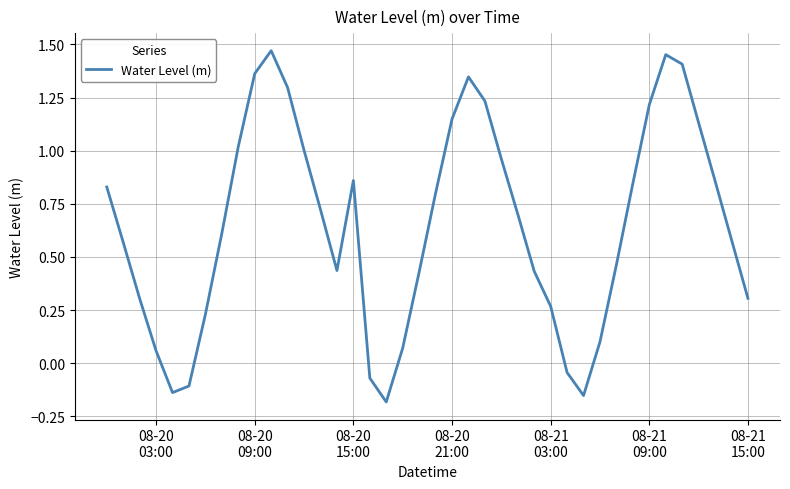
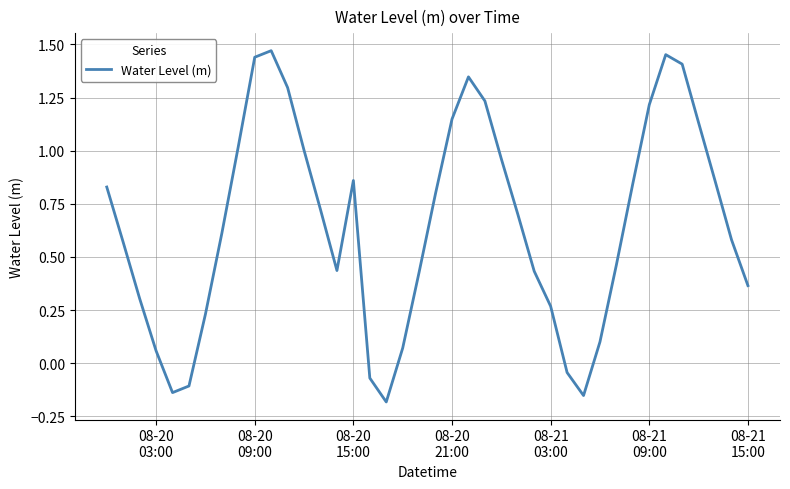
  {
    "08-20 03:00": 0.06,
-   "08-20 09:00": 1.36,
+   "08-20 09:00": 1.44,
    "08-20 15:00": 0.86,
    "08-20 21:00": 1.15,
    "08-21 03:00": 0.27,
    "08-21 09:00": 1.22,
-   "08-21 15:00": 0.31
+   "08-21 15:00": 0.37
  }
